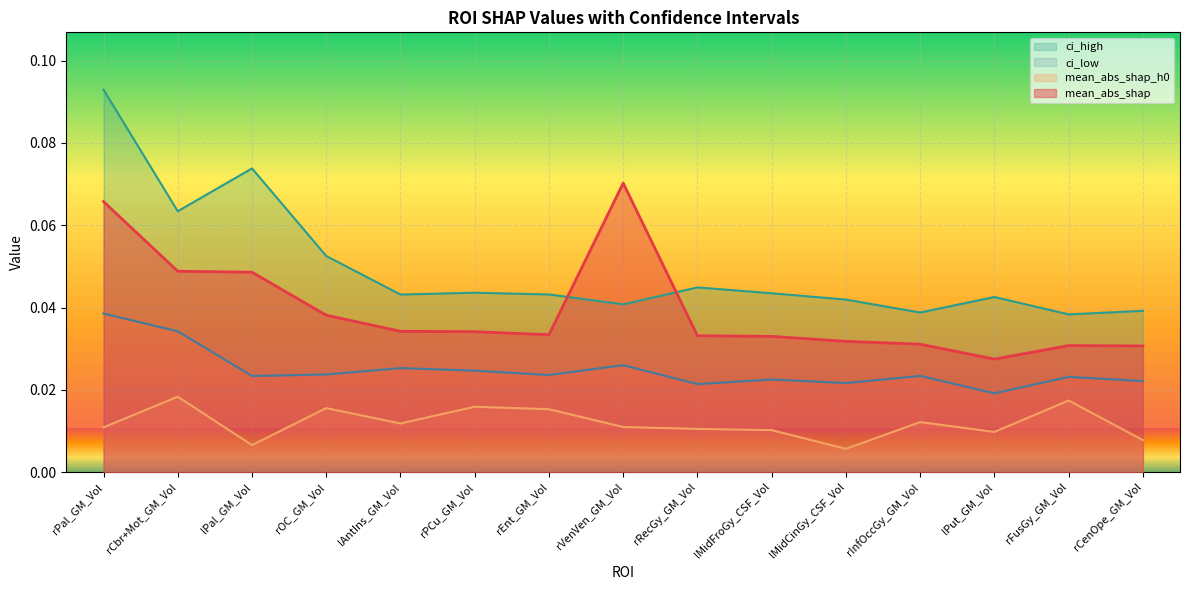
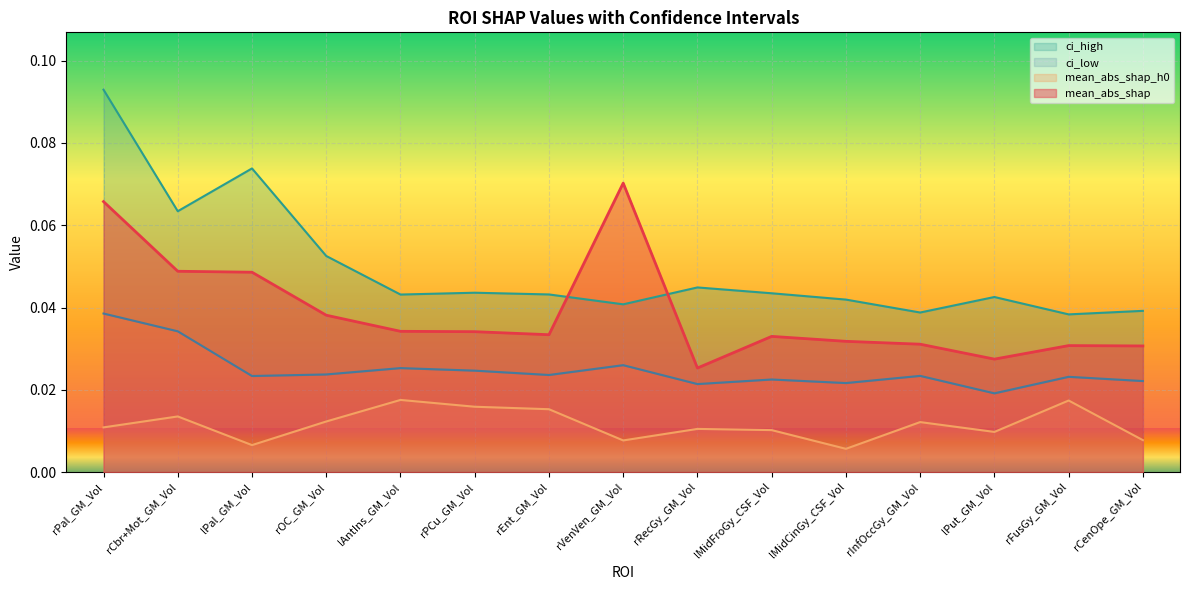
  {
    "mean_abs_shap_h0": {
      "rPal_GM_Vol": 0.011,
-     "rCbr+Mot_GM_Vol": 0.018,
+     "rCbr+Mot_GM_Vol": 0.014,
      "lPal_GM_Vol": 0.007,
-     "rOC_GM_Vol": 0.016,
-     "lAntIns_GM_Vol": 0.012,
+     "rOC_GM_Vol": 0.012,
+     "lAntIns_GM_Vol": 0.018,
      "rPCu_GM_Vol": 0.016,
      "rEnt_GM_Vol": 0.015,
-     "rVenVen_GM_Vol": 0.011,
+     "rVenVen_GM_Vol": 0.008,
      "rRecGy_GM_Vol": 0.010,
      "lMidFroGy_CSF_Vol": 0.010,
      "lMidCinGy_CSF_Vol": 0.006,
      "rInfOccGy_GM_Vol": 0.012,
      "lPut_GM_Vol": 0.010,
      "rFusGy_GM_Vol": 0.017,
      "rCenOpe_GM_Vol": 0.008
    },
    "mean_abs_shap": {
      "rPal_GM_Vol": 0.066,
      "rCbr+Mot_GM_Vol": 0.049,
      "lPal_GM_Vol": 0.049,
      "rOC_GM_Vol": 0.038,
      "lAntIns_GM_Vol": 0.034,
      "rPCu_GM_Vol": 0.034,
      "rEnt_GM_Vol": 0.033,
      "rVenVen_GM_Vol": 0.070,
-     "rRecGy_GM_Vol": 0.033,
+     "rRecGy_GM_Vol": 0.025,
      "lMidFroGy_CSF_Vol": 0.033,
      "lMidCinGy_CSF_Vol": 0.032,
      "rInfOccGy_GM_Vol": 0.031,
      "lPut_GM_Vol": 0.027,
      "rFusGy_GM_Vol": 0.031,
      "rCenOpe_GM_Vol": 0.031
    }
  }
